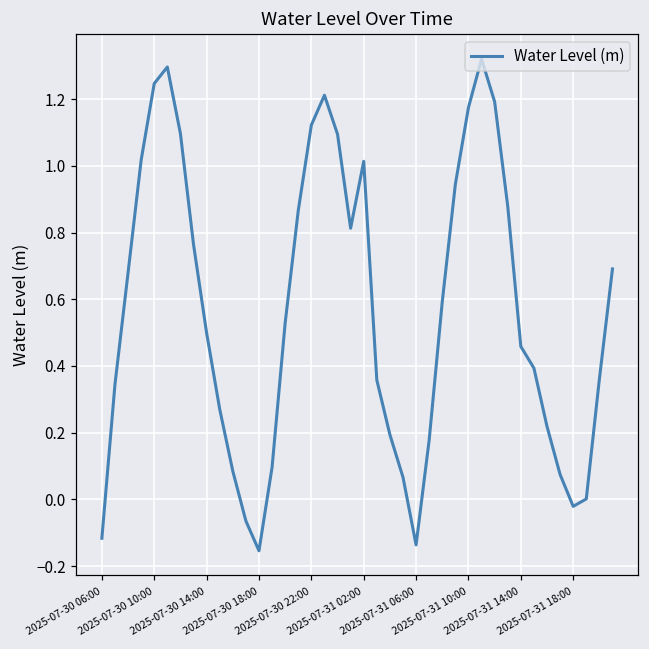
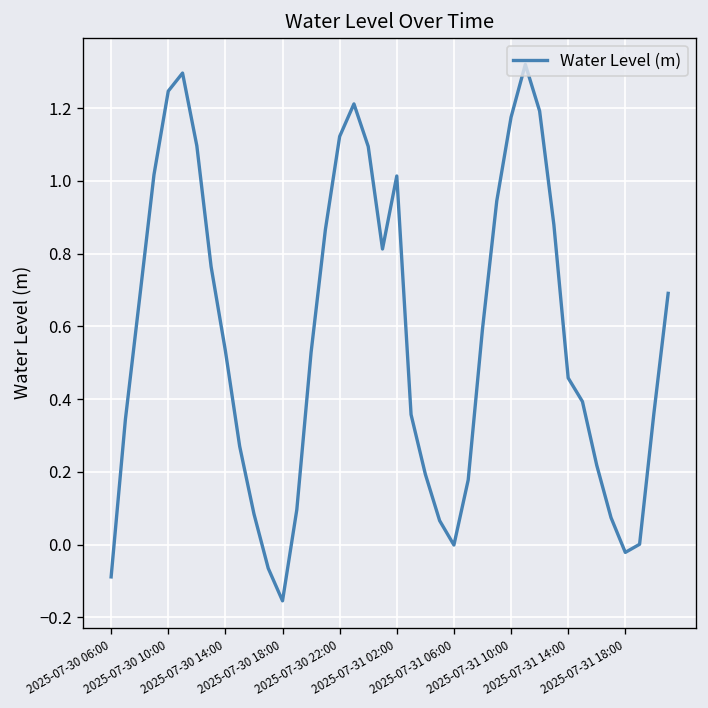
  {
-   "2025-07-30 06:00": -0.12,
+   "2025-07-30 06:00": -0.09,
    "2025-07-30 10:00": 1.25,
-   "2025-07-30 14:00": 0.50,
+   "2025-07-30 14:00": 0.53,
    "2025-07-30 18:00": -0.15,
    "2025-07-30 22:00": 1.12,
    "2025-07-31 02:00": 1.01,
-   "2025-07-31 06:00": -0.14,
+   "2025-07-31 06:00": 0.00,
    "2025-07-31 10:00": 1.18,
    "2025-07-31 14:00": 0.46,
    "2025-07-31 18:00": -0.02
  }
